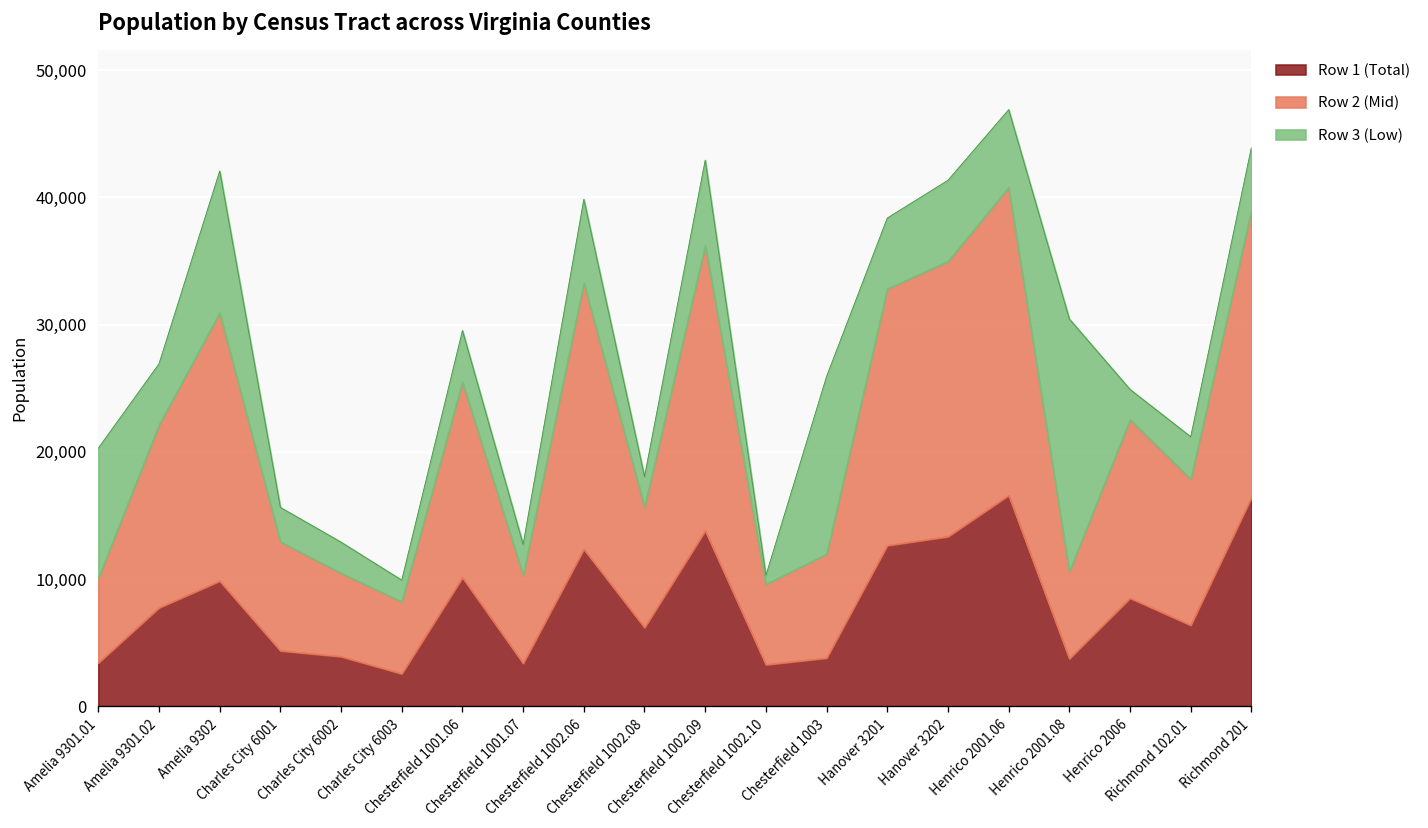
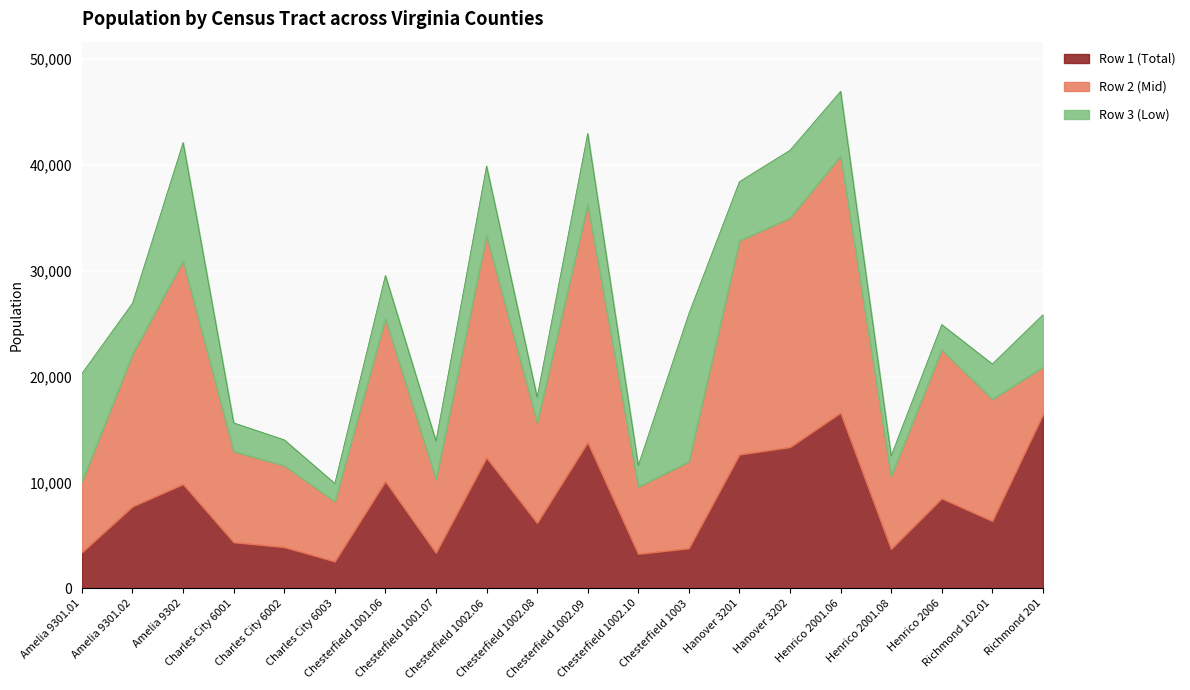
  {
    "Row 2 (Mid)": {
      "Amelia 9301.01": "6,700",
      "Amelia 9301.02": "14,400",
      "Amelia 9302": "21,100",
      "Charles City 6001": "8,600",
-     "Charles City 6002": "6,600",
+     "Charles City 6002": "7,700",
      "Charles City 6003": "5,700",
      "Chesterfield 1001.06": "15,400",
      "Chesterfield 1001.07": "7,000",
      "Chesterfield 1002.06": "21,000",
      "Chesterfield 1002.08": "9,500",
      "Chesterfield 1002.09": "22,500",
      "Chesterfield 1002.10": "6,300",
      "Chesterfield 1003": "8,200",
      "Hanover 3201": "20,200",
      "Hanover 3202": "21,600",
      "Henrico 2001.06": "24,200",
      "Henrico 2001.08": "6,900",
      "Henrico 2006": "14,100",
      "Richmond 102.01": "11,500",
-     "Richmond 201": "22,600"
+     "Richmond 201": "4,500"
    },
    "Row 3 (Low)": {
      "Amelia 9301.01": "10,200",
      "Amelia 9301.02": "4,800",
      "Amelia 9302": "11,200",
      "Charles City 6001": "2,700",
      "Charles City 6002": "2,400",
      "Charles City 6003": "1,700",
      "Chesterfield 1001.06": "4,000",
-     "Chesterfield 1001.07": "2,400",
+     "Chesterfield 1001.07": "3,600",
      "Chesterfield 1002.06": "6,500",
      "Chesterfield 1002.08": "2,400",
      "Chesterfield 1002.09": "6,700",
-     "Chesterfield 1002.10": "700",
+     "Chesterfield 1002.10": "2,000",
      "Chesterfield 1003": "14,000",
      "Hanover 3201": "5,600",
      "Hanover 3202": "6,400",
      "Henrico 2001.06": "6,100",
-     "Henrico 2001.08": "19,900",
+     "Henrico 2001.08": "1,900",
      "Henrico 2006": "2,400",
      "Richmond 102.01": "3,300",
      "Richmond 201": "4,900"
    }
  }
